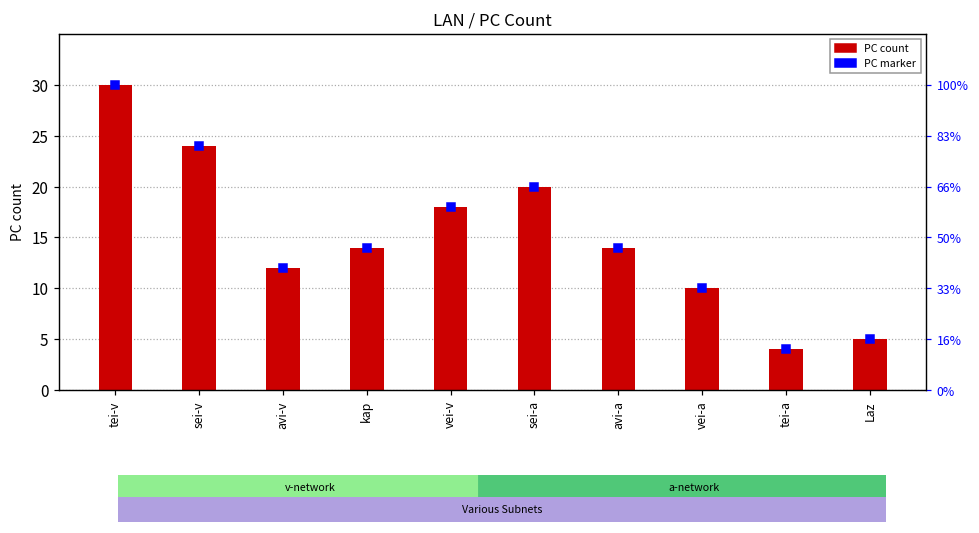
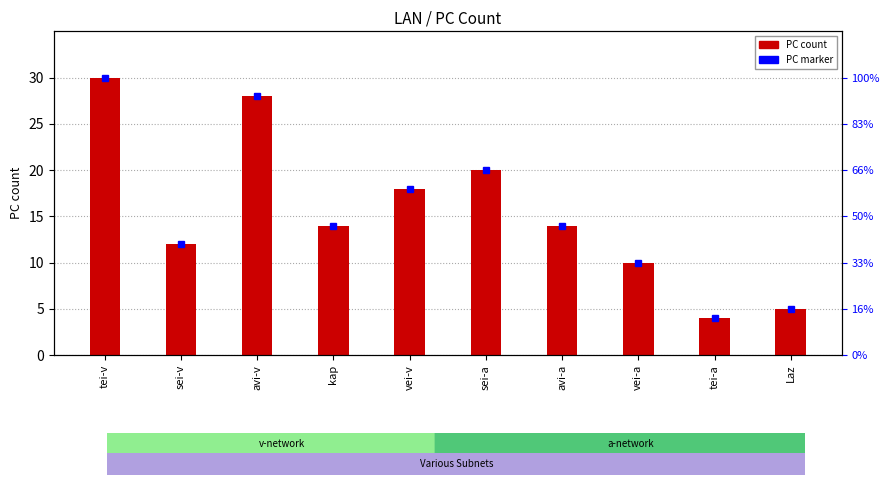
  {
    "PC count": {
      "tei-v": 30,
-     "sei-v": 24,
-     "avi-v": 12,
+     "sei-v": 12,
+     "avi-v": 28,
      "kap": 14,
      "vei-v": 18,
      "sei-a": 20,
      "avi-a": 14,
      "vei-a": 10,
      "tei-a": 4,
      "Laz": 5
    }
  }
